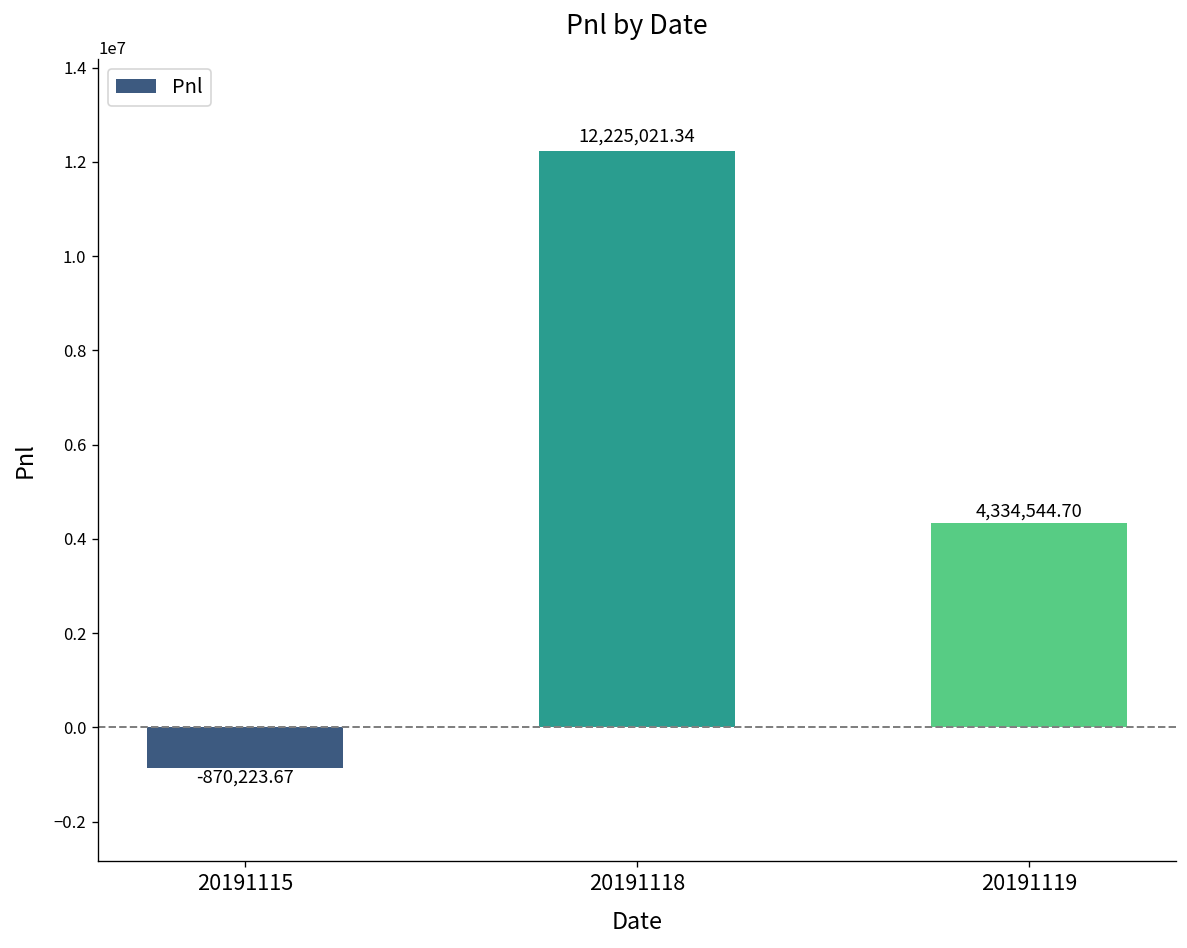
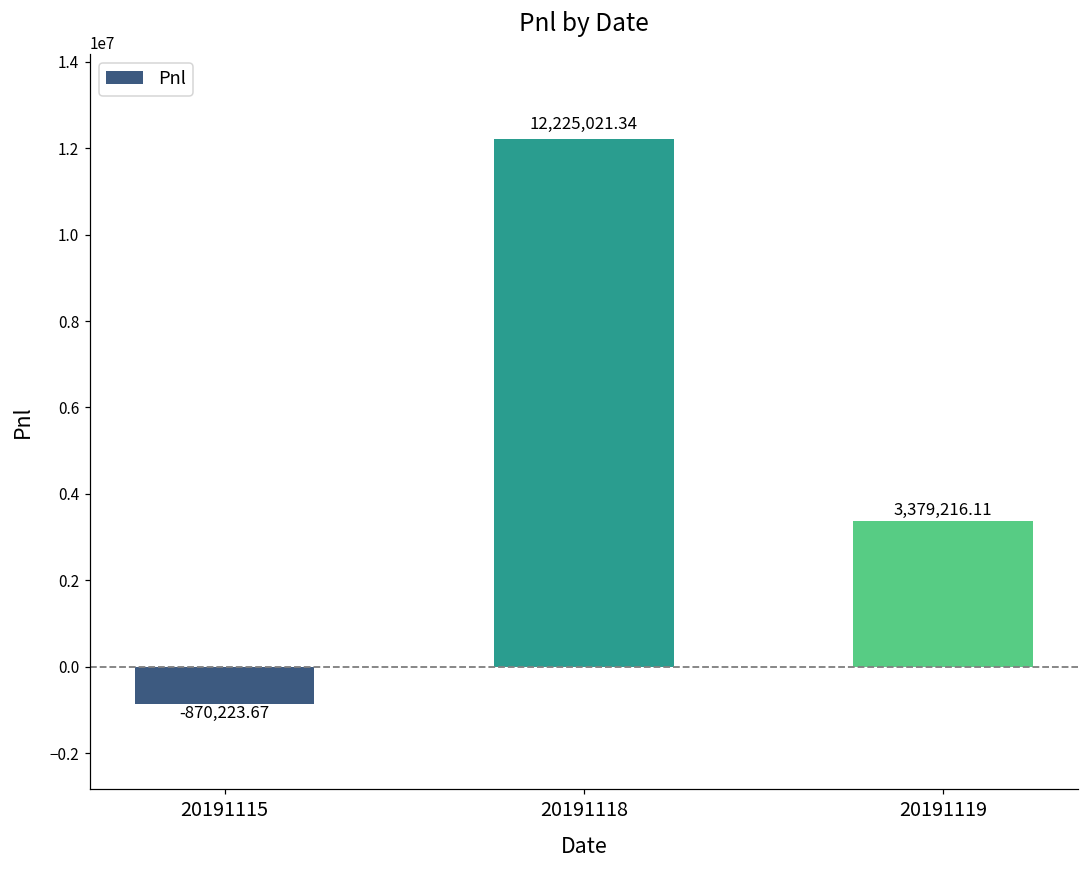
  {
    "20191115": "-870,223.67",
    "20191118": "12,225,021.34",
-   "20191119": "4,334,544.70"
+   "20191119": "3,379,216.11"
  }
